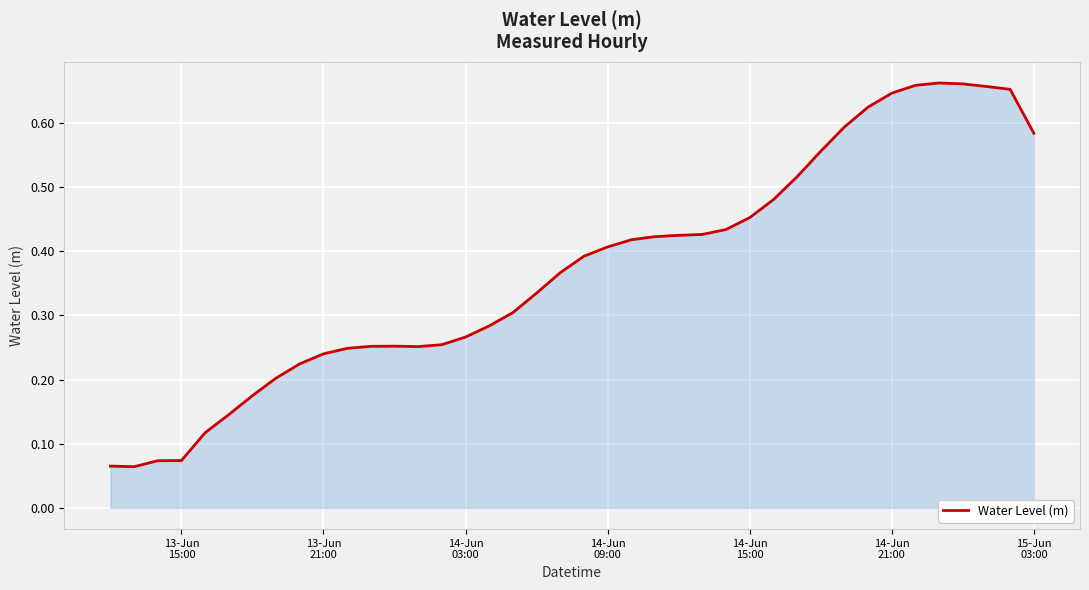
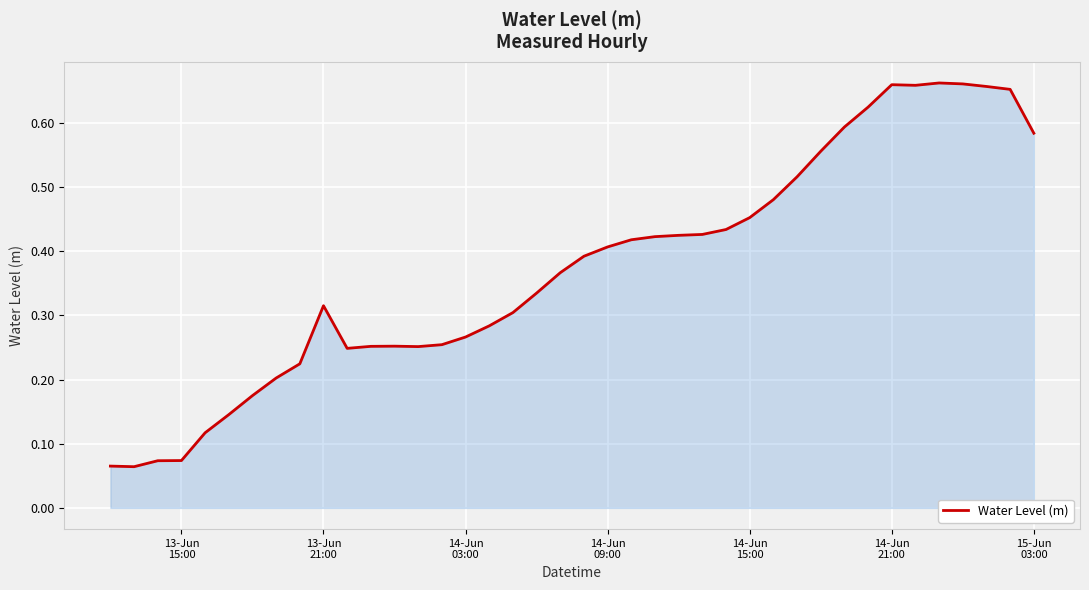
  {
    "13-Jun 15:00": 0.07,
-   "13-Jun 21:00": 0.24,
+   "13-Jun 21:00": 0.32,
    "14-Jun 03:00": 0.27,
    "14-Jun 09:00": 0.41,
    "14-Jun 15:00": 0.45,
-   "14-Jun 21:00": 0.65,
+   "14-Jun 21:00": 0.66,
    "15-Jun 03:00": 0.58
  }
